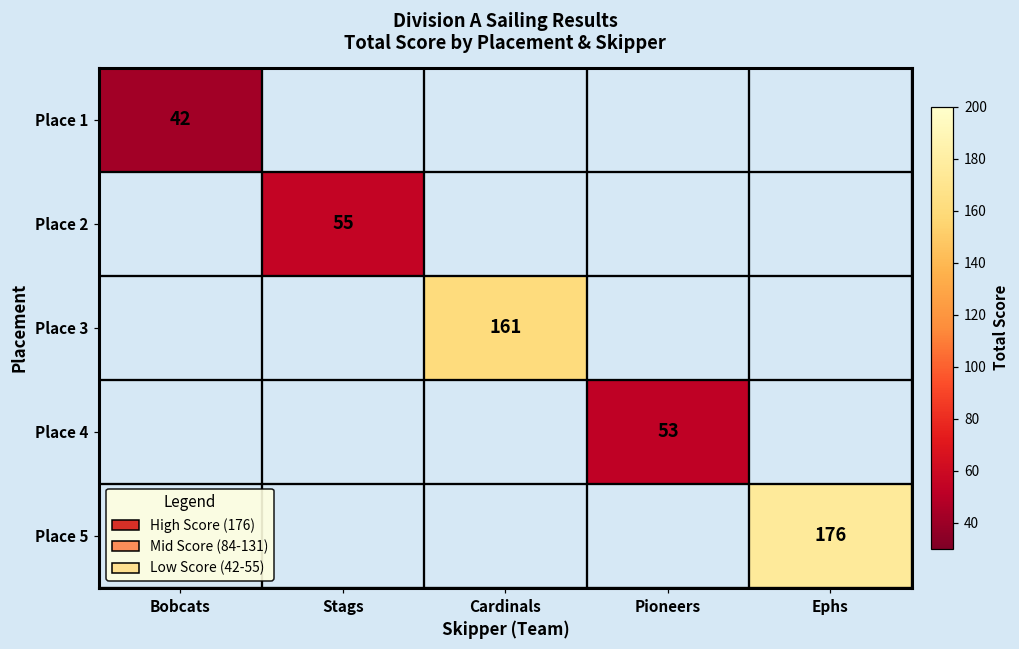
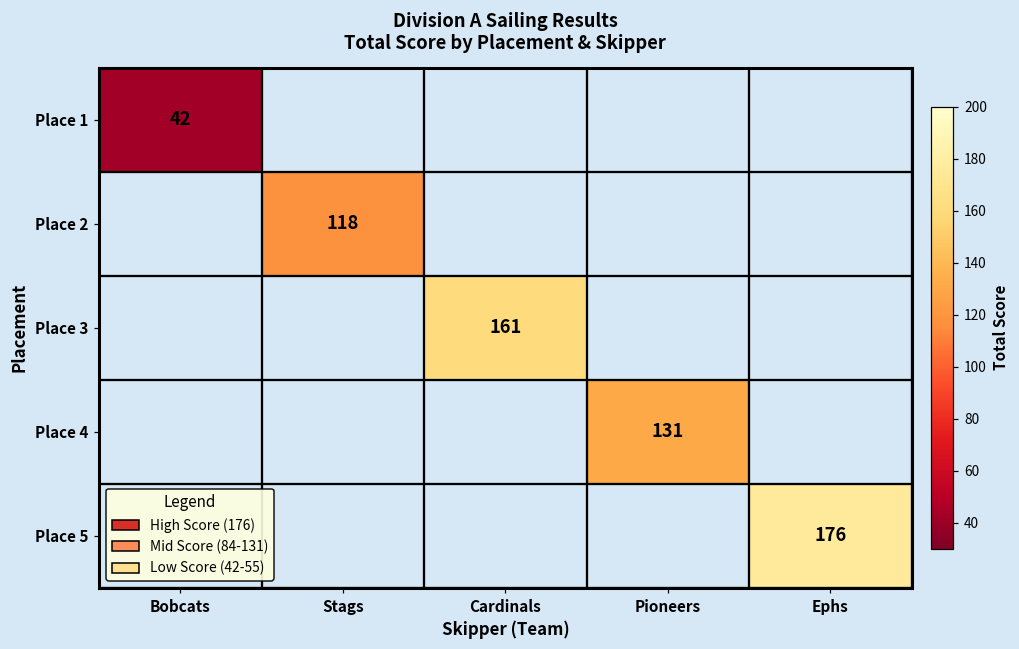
  {
    "Place 1": {
      "Bobcats": 42
    },
    "Place 2": {
-     "Stags": 55
+     "Stags": 118
    },
    "Place 3": {
      "Cardinals": 161
    },
    "Place 4": {
-     "Pioneers": 53
+     "Pioneers": 131
    },
    "Place 5": {
      "Ephs": 176
    }
  }
